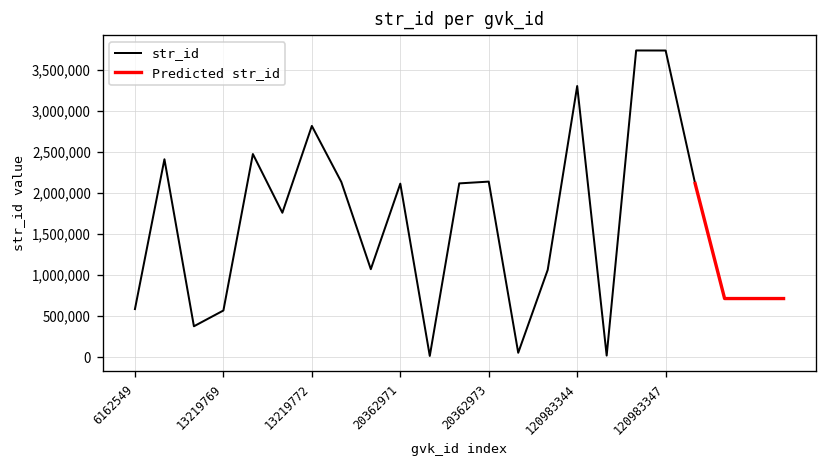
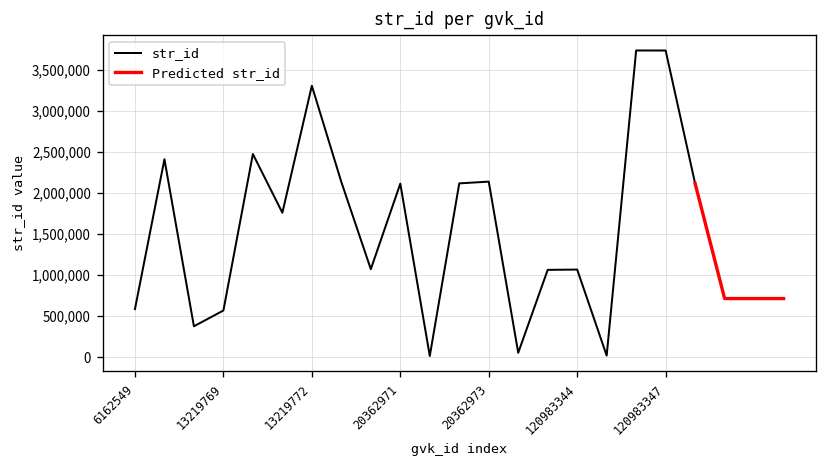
  {
    "str_id": {
      "6162549": "600,000",
      "13219769": "600,000",
-     "13219772": "2,800,000",
+     "13219772": "3,300,000",
      "20362971": "2,100,000",
      "20362973": "2,100,000",
-     "120983344": "3,300,000",
+     "120983344": "1,100,000",
      "120983347": "3,700,000"
    }
  }
